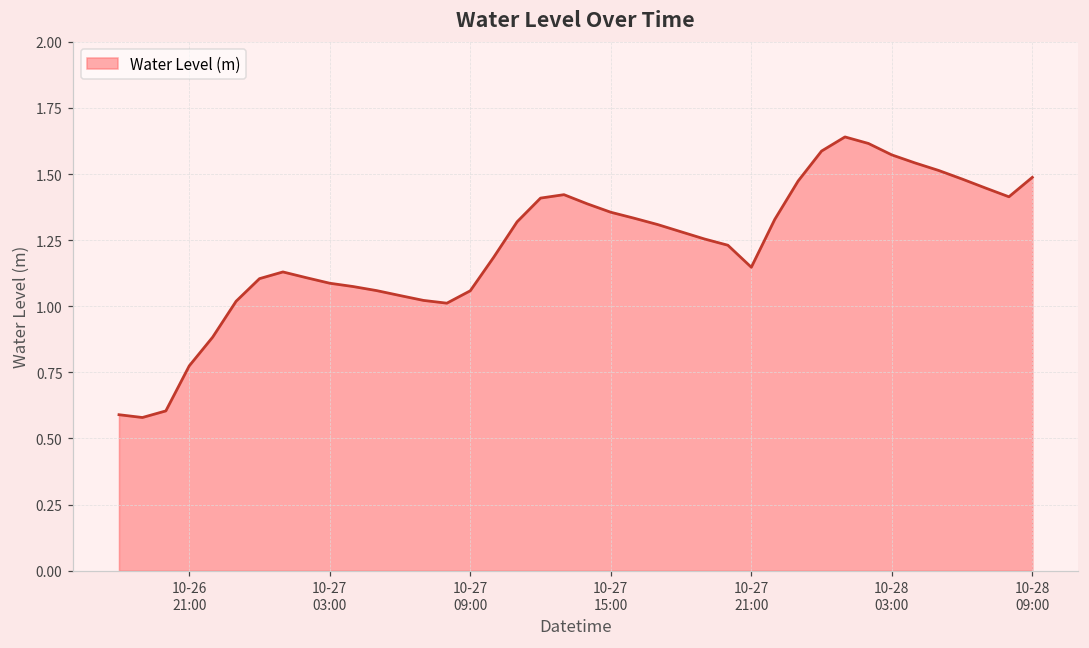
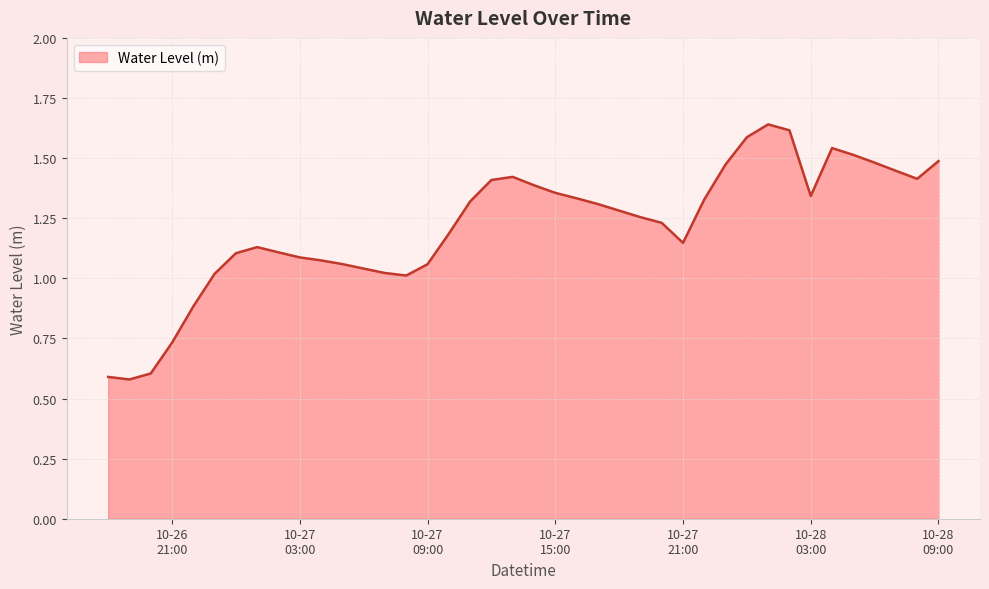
  {
-   "10-26 21:00": 0.77,
+   "10-26 21:00": 0.73,
    "10-27 03:00": 1.09,
    "10-27 09:00": 1.06,
    "10-27 15:00": 1.36,
    "10-27 21:00": 1.15,
-   "10-28 03:00": 1.57,
+   "10-28 03:00": 1.34,
    "10-28 09:00": 1.49
  }
